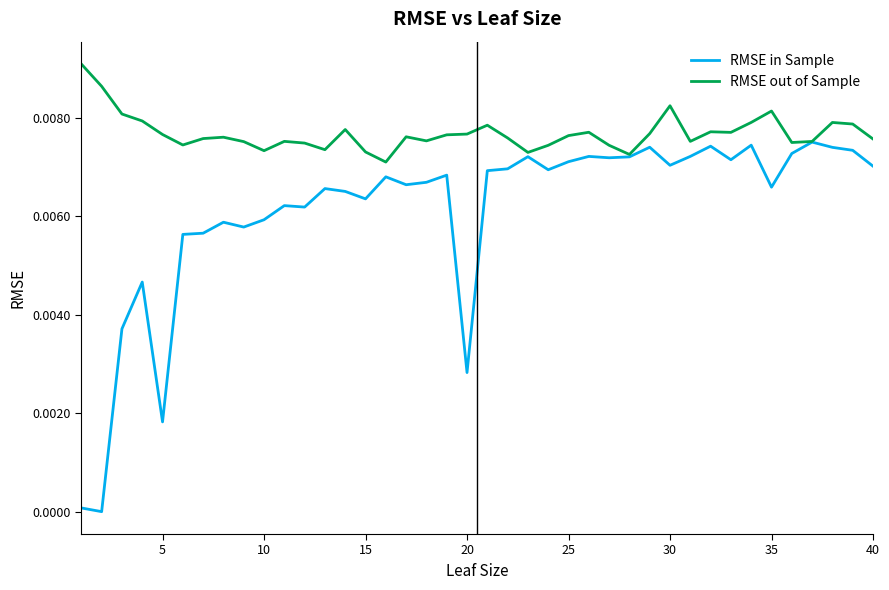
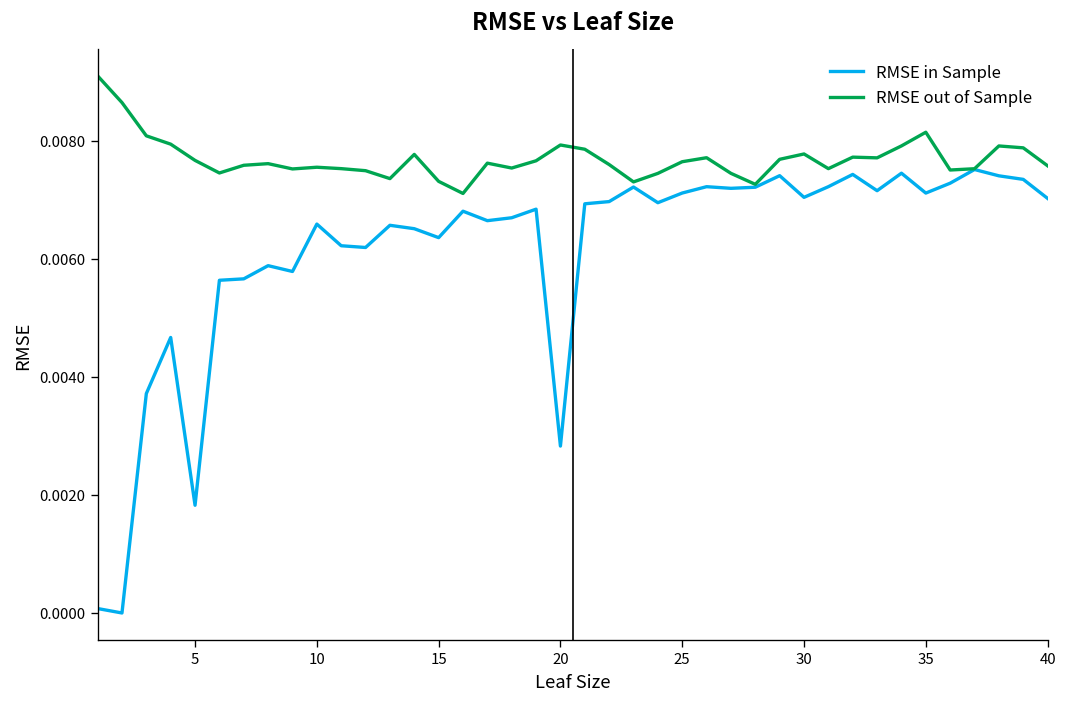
  {
    "RMSE in Sample": {
      "5": 0.0018,
-     "10": 0.0059,
+     "10": 0.0066,
      "15": 0.0064,
      "20": 0.0028,
      "25": 0.0071,
      "30": 0.0070,
-     "35": 0.0066,
+     "35": 0.0071,
      "40": 0.0070
    },
    "RMSE out of Sample": {
      "5": 0.0077,
-     "10": 0.0073,
+     "10": 0.0075,
      "15": 0.0073,
-     "20": 0.0077,
+     "20": 0.0079,
      "25": 0.0076,
-     "30": 0.0082,
+     "30": 0.0078,
      "35": 0.0081,
      "40": 0.0076
    }
  }
